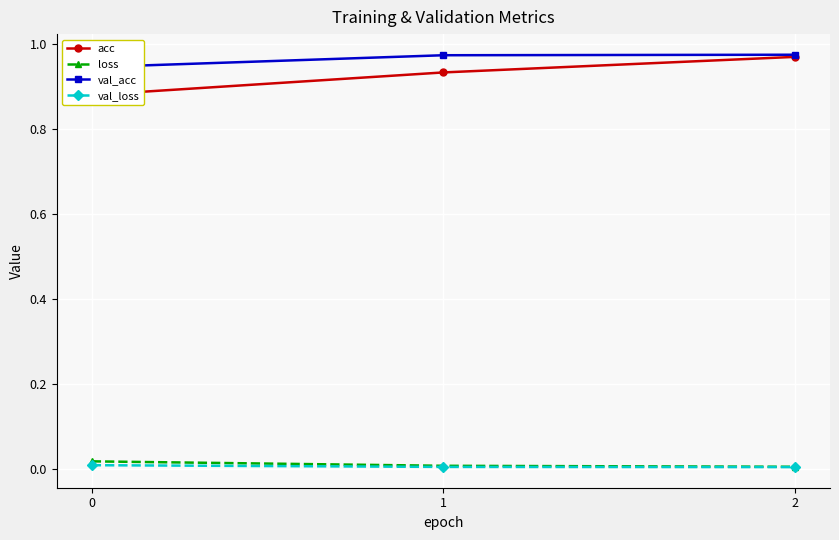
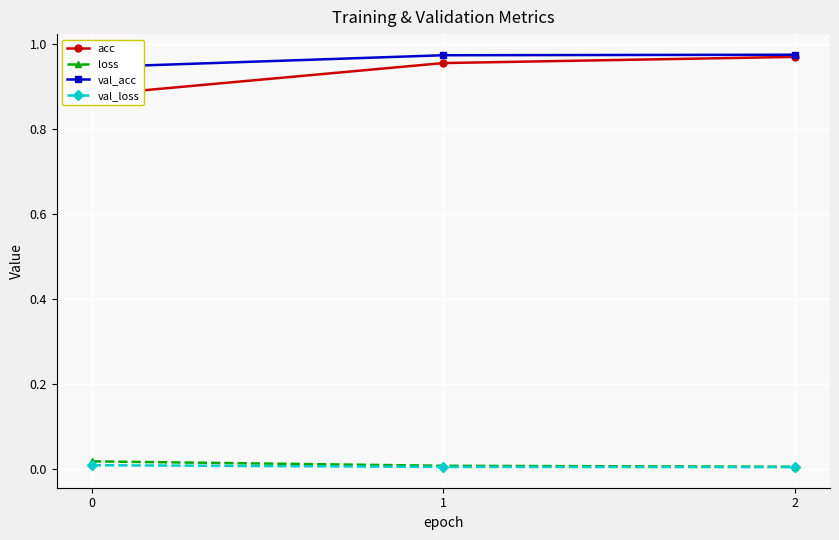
  {
    "acc": {
-     "1": 0.93
+     "1": 0.96
    },
    "loss": {
      "0": 0.02
    },
    "val_acc": {
      "1": 0.97
    },
    "val_loss": {
      "0": 0.01
    }
  }
